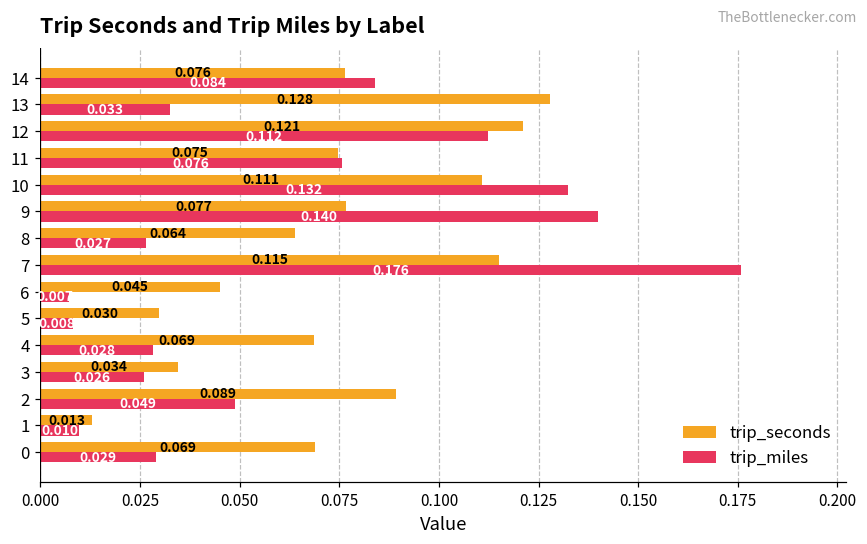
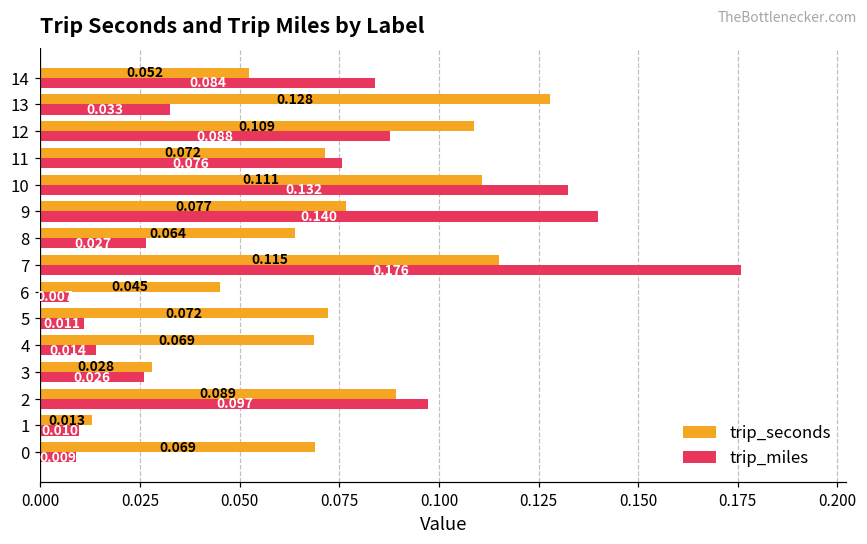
  {
    "trip_seconds": {
-     "14": 0.076,
+     "14": 0.052,
      "13": 0.128,
-     "12": 0.121,
-     "11": 0.075,
+     "12": 0.109,
+     "11": 0.072,
      "10": 0.111,
      "9": 0.077,
      "8": 0.064,
      "7": 0.115,
      "6": 0.045,
-     "5": 0.030,
+     "5": 0.072,
      "4": 0.069,
-     "3": 0.034,
+     "3": 0.028,
      "2": 0.089,
      "0": 0.069
    },
    "trip_miles": {
      "13": 0.033,
-     "12": 0.112,
+     "12": 0.088,
      "10": 0.132,
      "9": 0.140,
      "8": 0.027,
      "7": 0.176,
      "6": 0.007,
-     "5": 0.008,
-     "4": 0.028,
-     "2": 0.049,
-     "0": 0.029
+     "5": 0.011,
+     "4": 0.014,
+     "2": 0.097,
+     "0": 0.009
    }
  }
